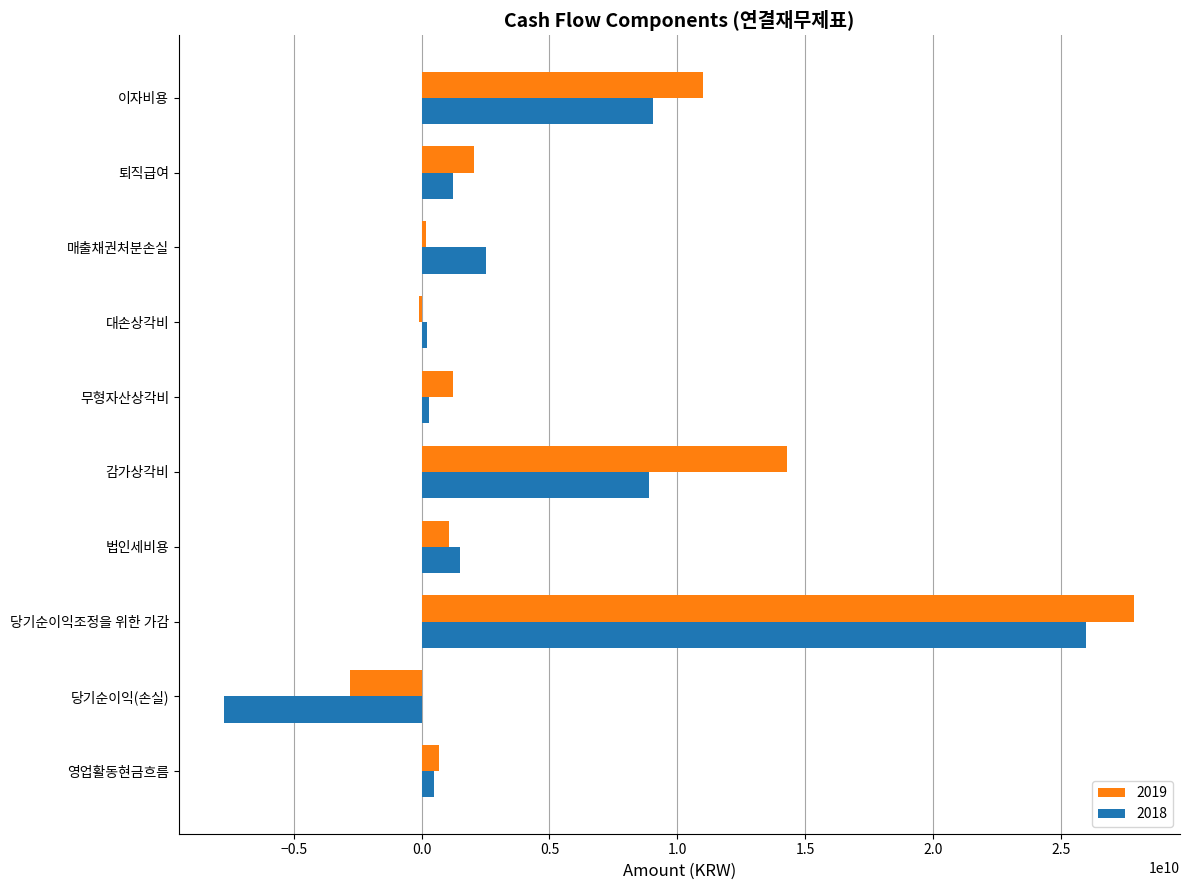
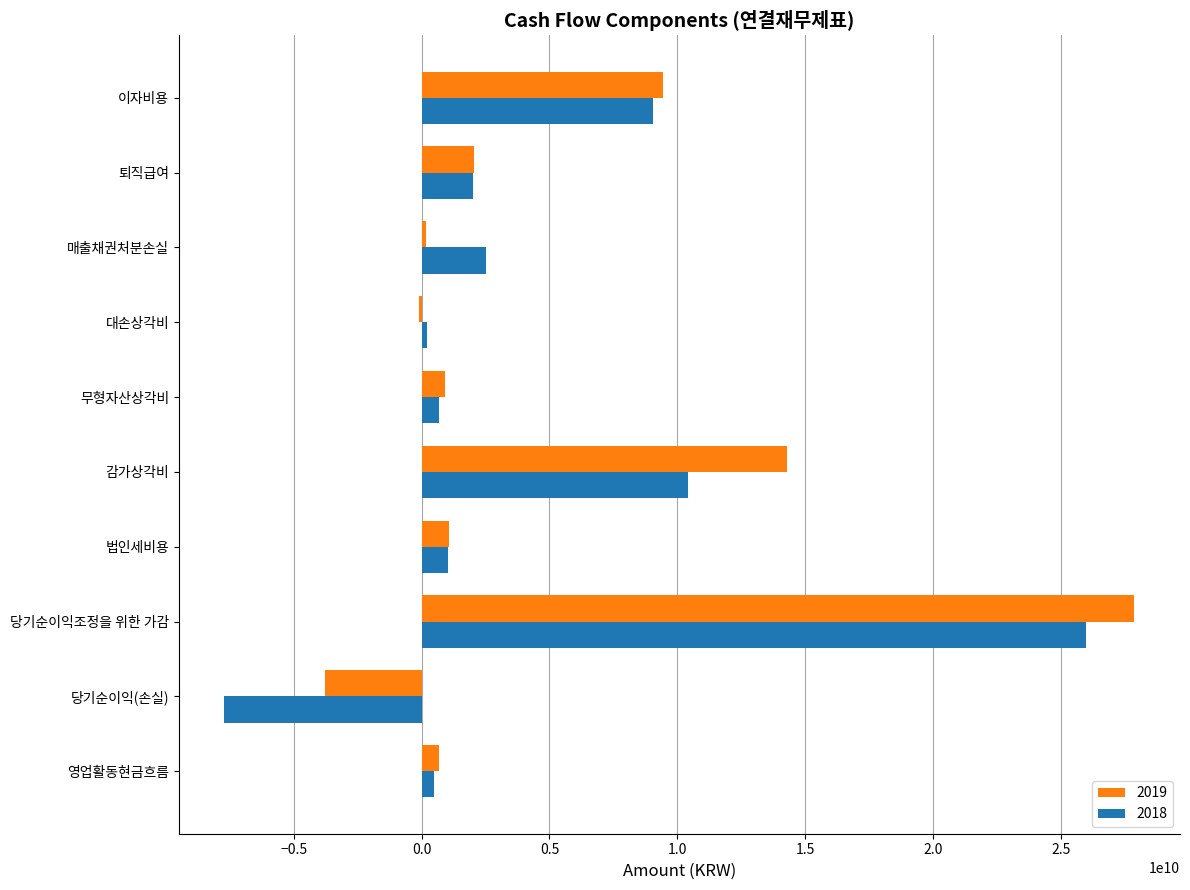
  {
    "2019": {
-     "이자비용": 11000000000,
+     "이자비용": 9500000000,
      "퇴직급여": 2100000000,
      "매출채권처분손실": 200000000,
      "대손상각비": -100000000,
-     "무형자산상각비": 1200000000,
+     "무형자산상각비": 900000000,
      "감가상각비": 14300000000,
      "법인세비용": 1100000000,
      "당기순이익조정을 위한 가감": 27900000000,
-     "당기순이익(손실)": -2800000000,
+     "당기순이익(손실)": -3800000000,
      "영업활동현금흐름": 700000000
    },
    "2018": {
      "이자비용": 9000000000,
-     "퇴직급여": 1200000000,
+     "퇴직급여": 2000000000,
      "매출채권처분손실": 2500000000,
      "대손상각비": 200000000,
-     "무형자산상각비": 300000000,
-     "감가상각비": 8900000000,
-     "법인세비용": 1500000000,
+     "무형자산상각비": 700000000,
+     "감가상각비": 10400000000,
+     "법인세비용": 1000000000,
      "당기순이익조정을 위한 가감": 26000000000,
      "당기순이익(손실)": -7700000000,
      "영업활동현금흐름": 500000000
    }
  }
